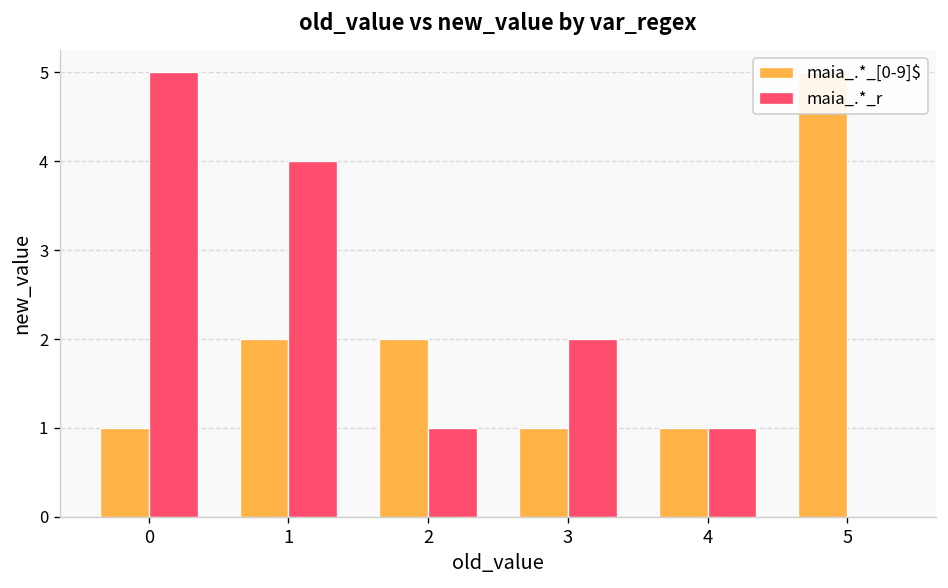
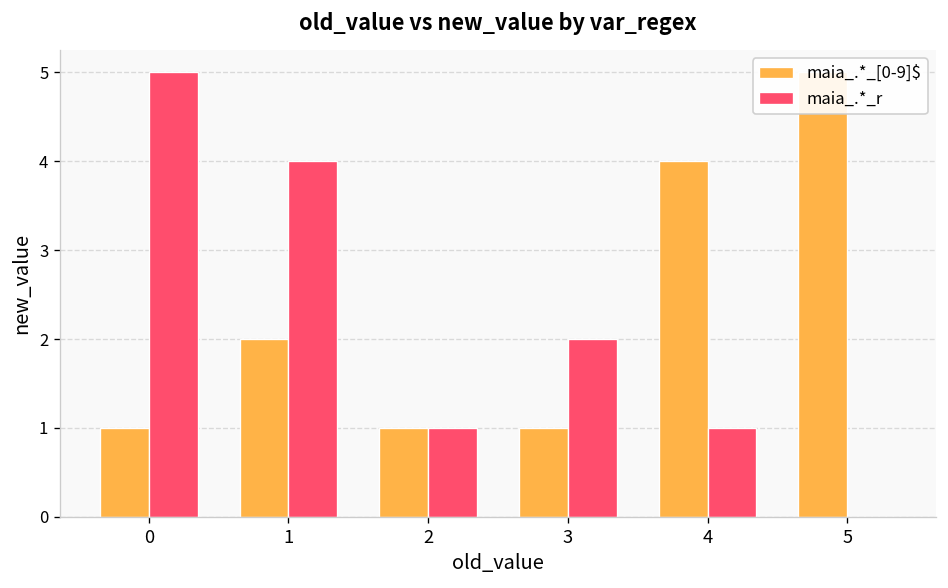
  {
    "maia_.*_[0-9]$": {
      "0": 1,
      "1": 2,
-     "2": 2,
+     "2": 1,
      "3": 1,
-     "4": 1
+     "4": 4
    },
    "maia_.*_r": {
      "0": 5,
      "1": 4,
      "2": 1,
      "3": 2,
      "4": 1,
      "5": 0
    }
  }
